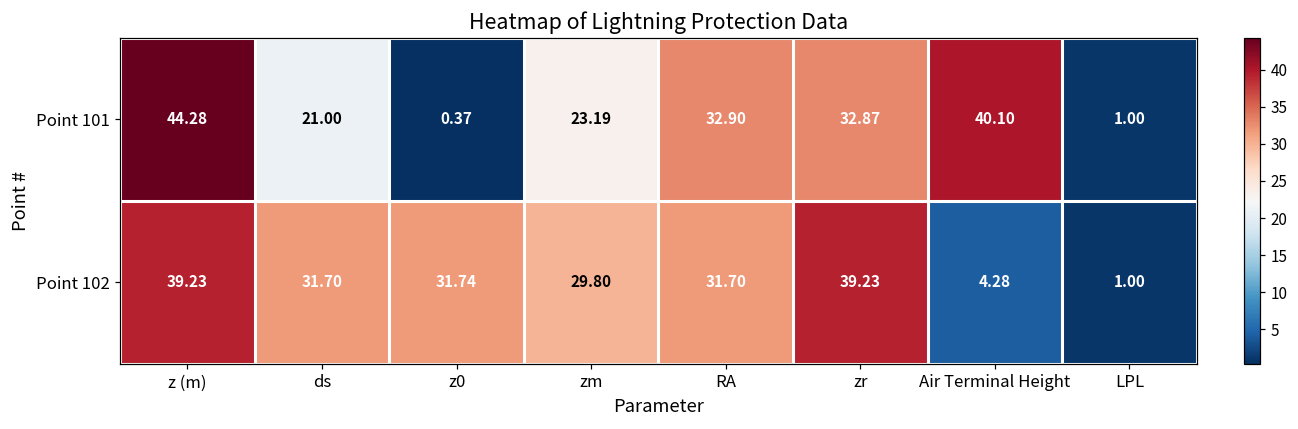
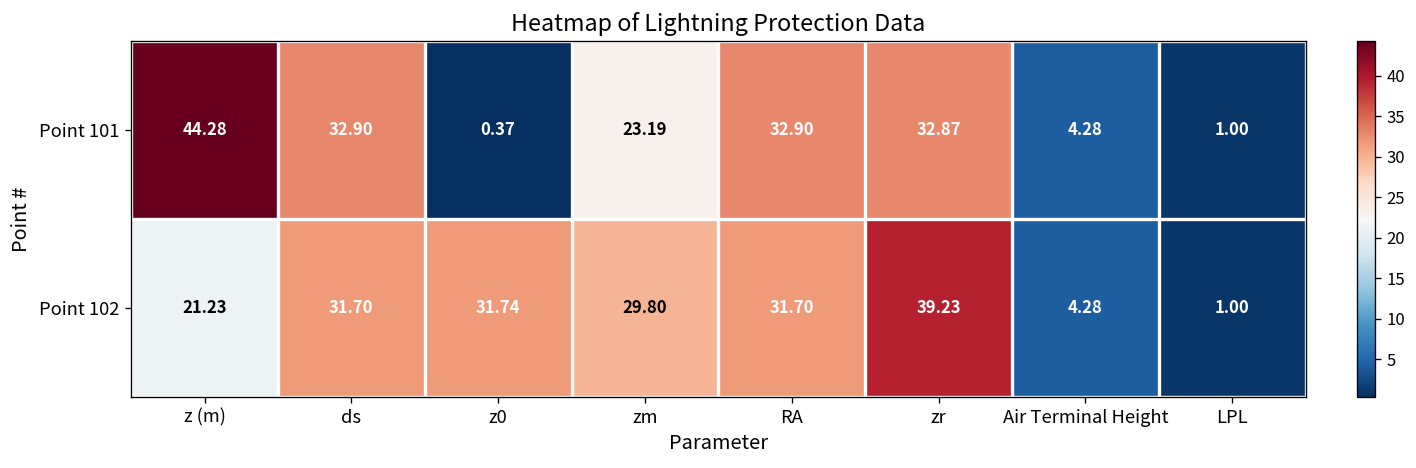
  {
    "Point 101": {
      "z (m)": 44.28,
-     "ds": 21.00,
+     "ds": 32.90,
      "z0": 0.37,
      "zm": 23.19,
      "RA": 32.90,
      "zr": 32.87,
-     "Air Terminal Height": 40.10,
+     "Air Terminal Height": 4.28,
      "LPL": 1.00
    },
    "Point 102": {
-     "z (m)": 39.23,
+     "z (m)": 21.23,
      "ds": 31.70,
      "z0": 31.74,
      "zm": 29.80,
      "RA": 31.70,
      "zr": 39.23,
      "Air Terminal Height": 4.28,
      "LPL": 1.00
    }
  }
